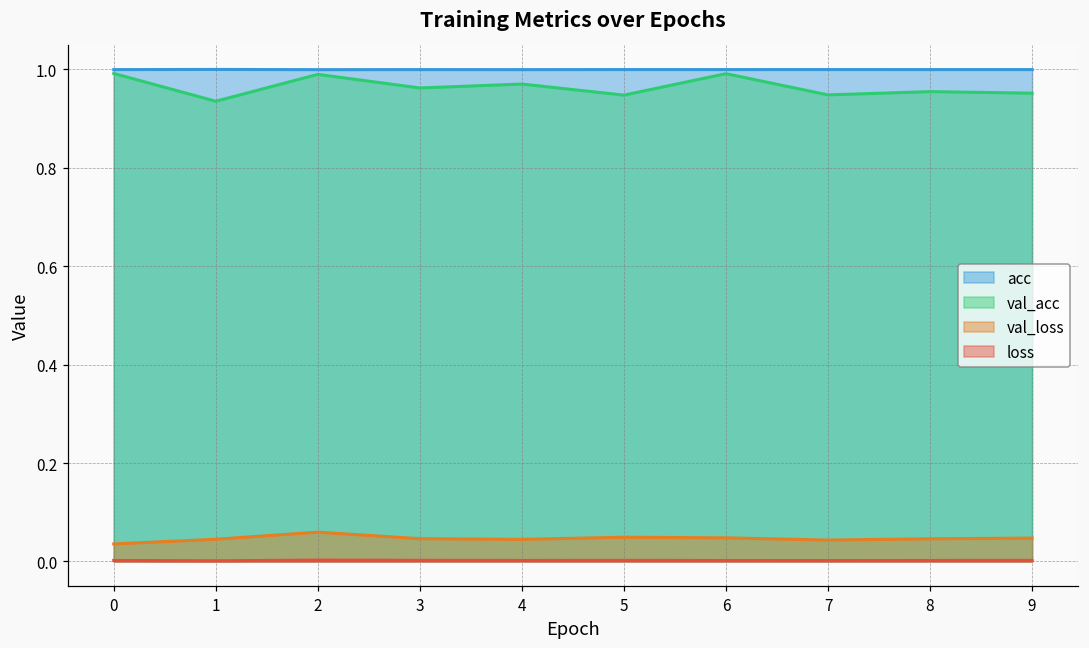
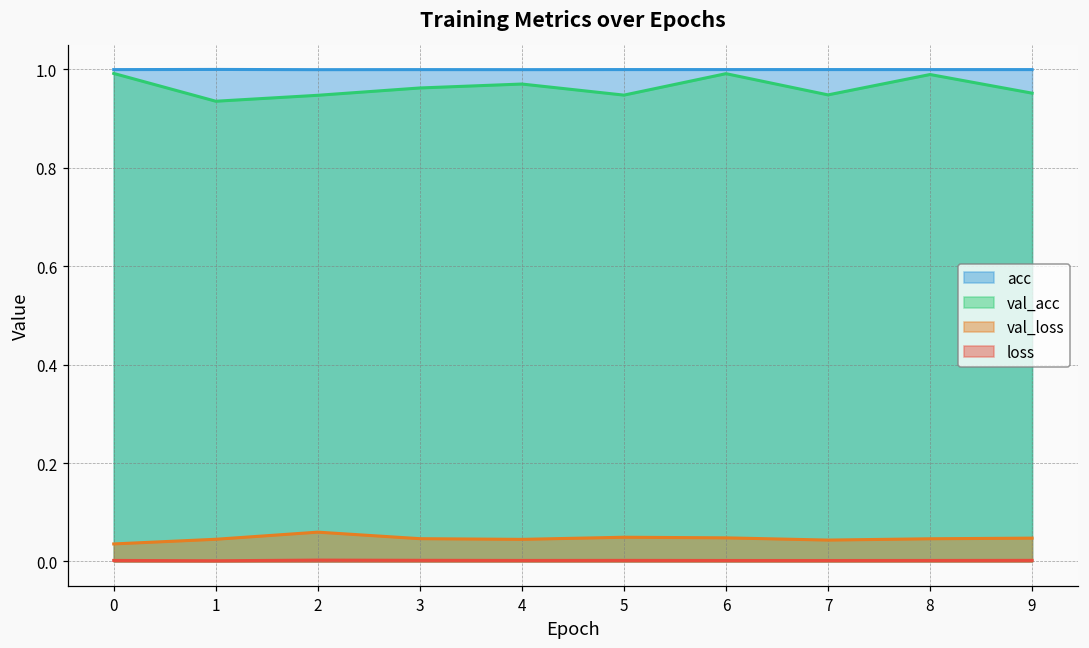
  {
    "acc": {
      "0": 1.00,
      "1": 1.00,
      "2": 1.00,
      "3": 1.00,
      "4": 1.00,
      "5": 1.00,
      "6": 1.00,
      "7": 1.00,
      "8": 1.00,
      "9": 1.00
    },
    "val_acc": {
      "0": 0.99,
      "1": 0.93,
-     "2": 0.99,
+     "2": 0.95,
      "3": 0.96,
      "4": 0.97,
      "5": 0.95,
      "6": 0.99,
      "7": 0.95,
-     "8": 0.95,
+     "8": 0.99,
      "9": 0.95
    }
  }
